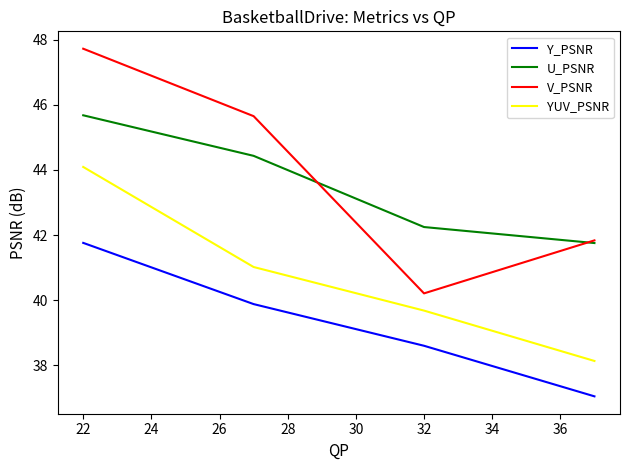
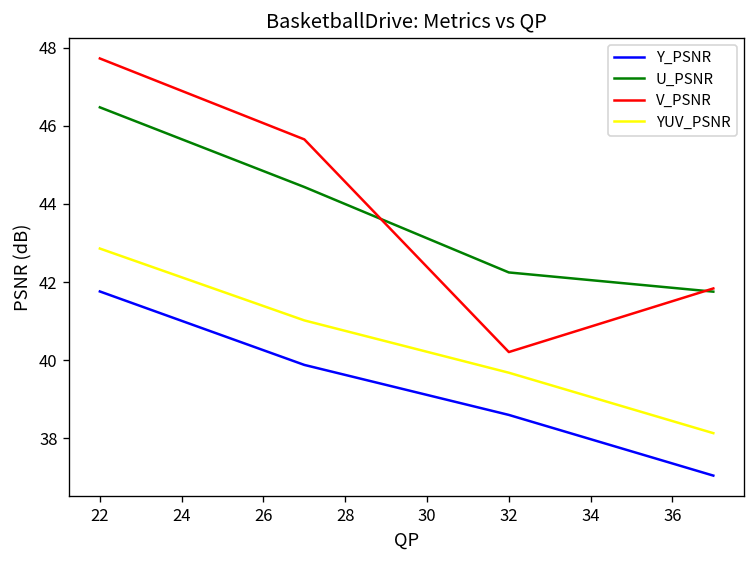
  {
    "Y_PSNR": {
      "22": 41.8,
      "32": 38.6
    },
    "U_PSNR": {
-     "22": 45.7,
+     "22": 46.5,
      "32": 42.2
    },
    "V_PSNR": {
      "22": 47.7,
      "32": 40.2
    },
    "YUV_PSNR": {
-     "22": 44.1,
+     "22": 42.9,
      "32": 39.7
    }
  }
